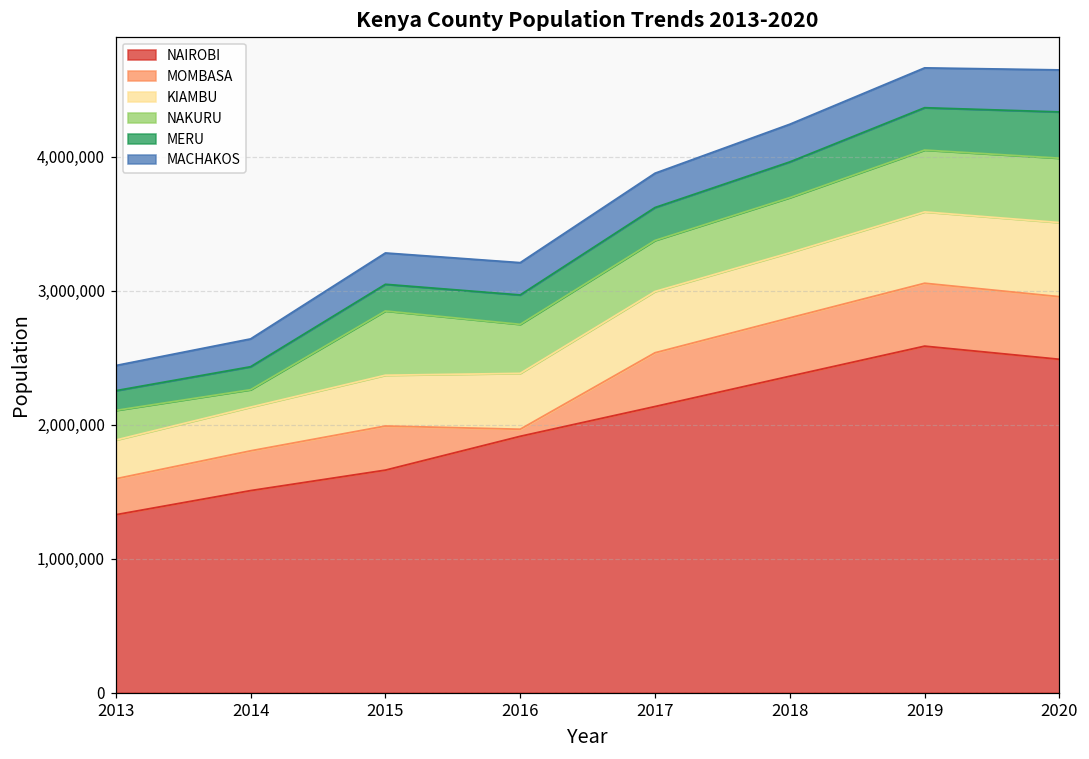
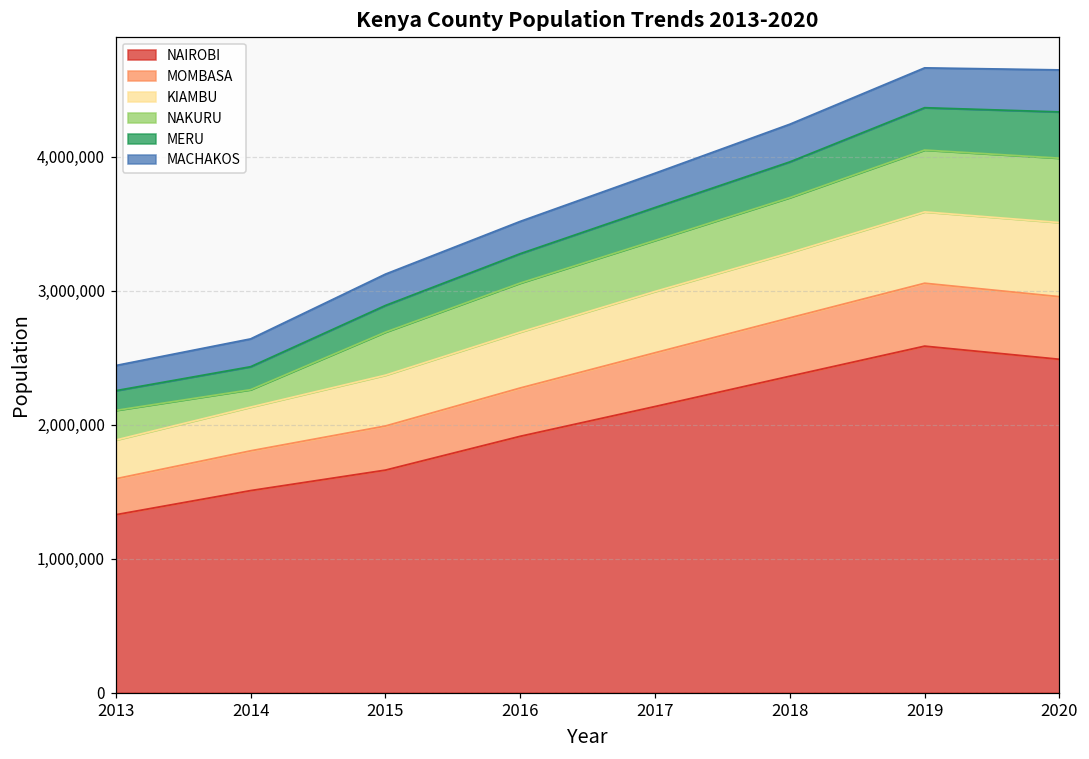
  {
    "NAIROBI": {
      "2013": "1,330,000",
      "2014": "1,510,000",
      "2015": "1,660,000",
      "2016": "1,910,000",
      "2017": "2,140,000",
      "2018": "2,360,000",
      "2019": "2,590,000",
      "2020": "2,490,000"
    },
    "MOMBASA": {
      "2013": "270,000",
      "2014": "300,000",
      "2015": "330,000",
-     "2016": "50,000",
+     "2016": "360,000",
      "2017": "400,000",
      "2018": "440,000",
      "2019": "470,000",
      "2020": "470,000"
    },
    "KIAMBU": {
      "2013": "290,000",
      "2014": "330,000",
      "2015": "380,000",
      "2016": "420,000",
      "2017": "460,000",
      "2018": "490,000",
      "2019": "530,000",
      "2020": "550,000"
    },
    "NAKURU": {
      "2013": "220,000",
      "2014": "130,000",
-     "2015": "480,000",
+     "2015": "320,000",
      "2016": "370,000",
      "2017": "380,000",
      "2018": "410,000",
      "2019": "460,000",
      "2020": "480,000"
    },
    "MERU": {
      "2013": "150,000",
      "2014": "170,000",
      "2015": "200,000",
      "2016": "220,000",
      "2017": "250,000",
      "2018": "270,000",
      "2019": "320,000",
      "2020": "350,000"
    },
    "MACHAKOS": {
      "2013": "190,000",
      "2014": "210,000",
      "2015": "230,000",
      "2016": "240,000",
      "2017": "260,000",
      "2018": "280,000",
      "2019": "300,000",
      "2020": "310,000"
    }
  }
